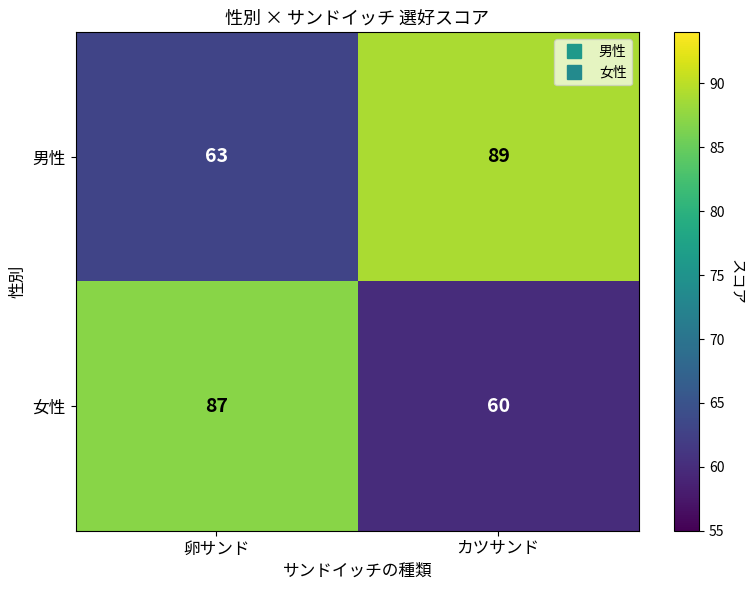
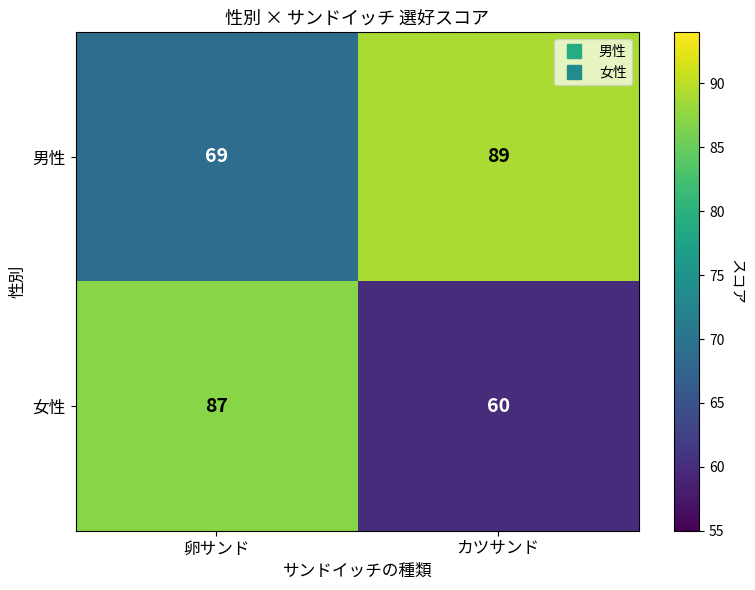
  {
    "男性": {
-     "卵サンド": 63,
+     "卵サンド": 69,
      "カツサンド": 89
    },
    "女性": {
      "卵サンド": 87,
      "カツサンド": 60
    }
  }
